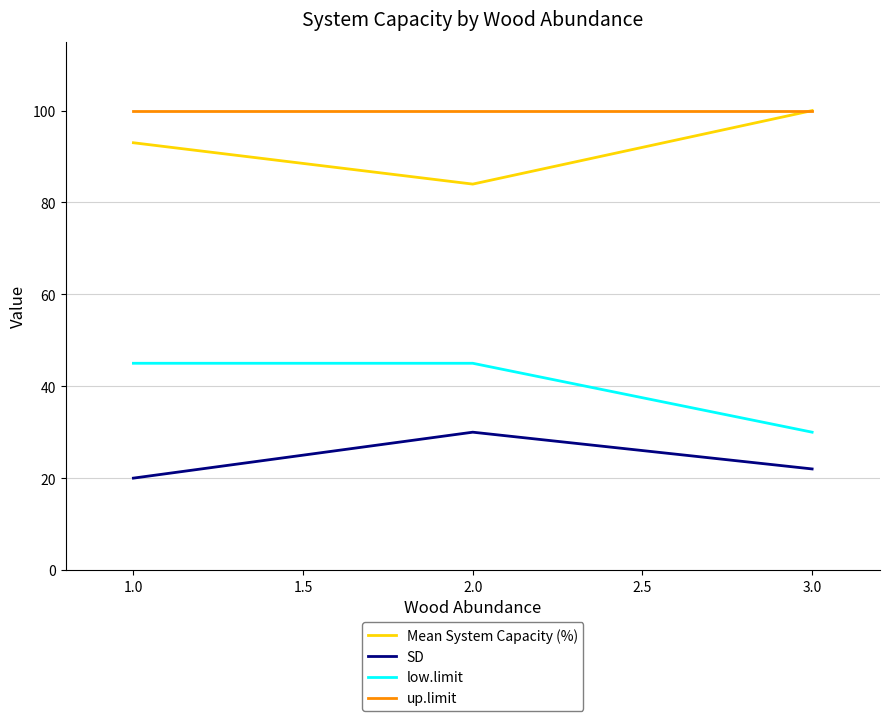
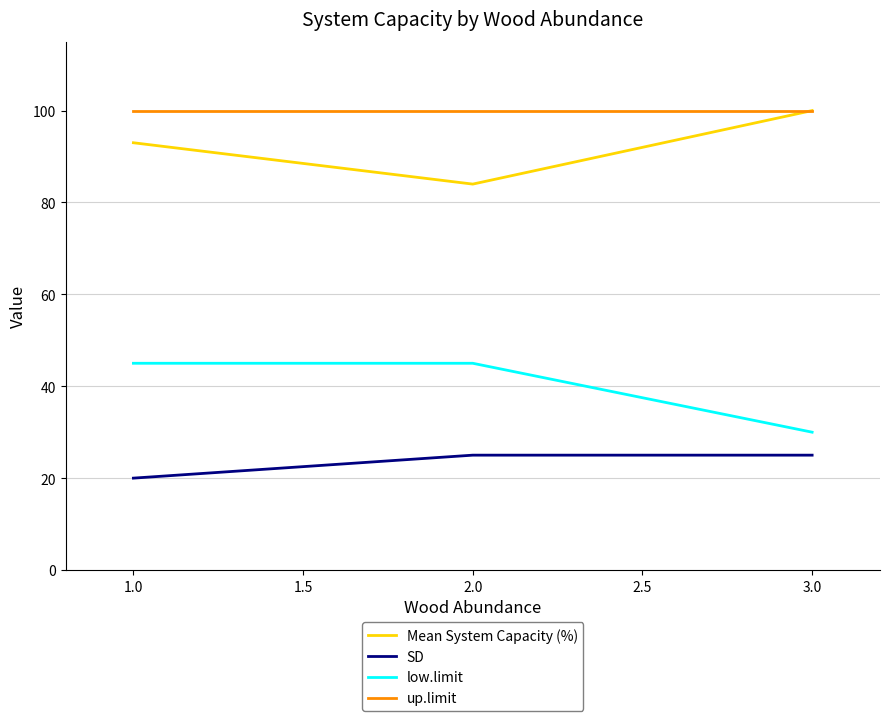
  {
    "Mean System Capacity (%)": {
      "1.0": 93,
      "2.0": 84
    },
    "SD": {
-     "2.0": 30,
-     "3.0": 22
+     "2.0": 25,
+     "3.0": 25
    },
    "low.limit": {
      "1.0": 45,
      "2.0": 45,
      "3.0": 30
    },
    "up.limit": {
      "1.0": 100,
      "2.0": 100
    }
  }
